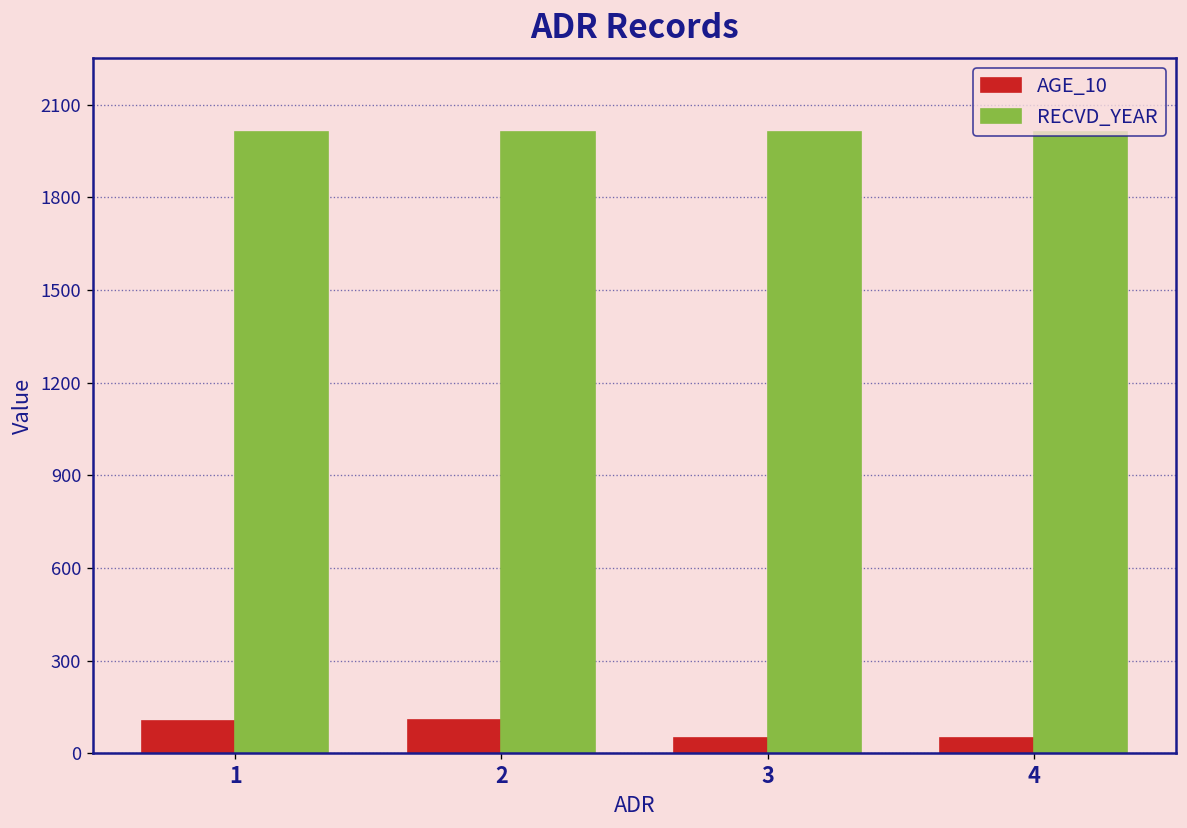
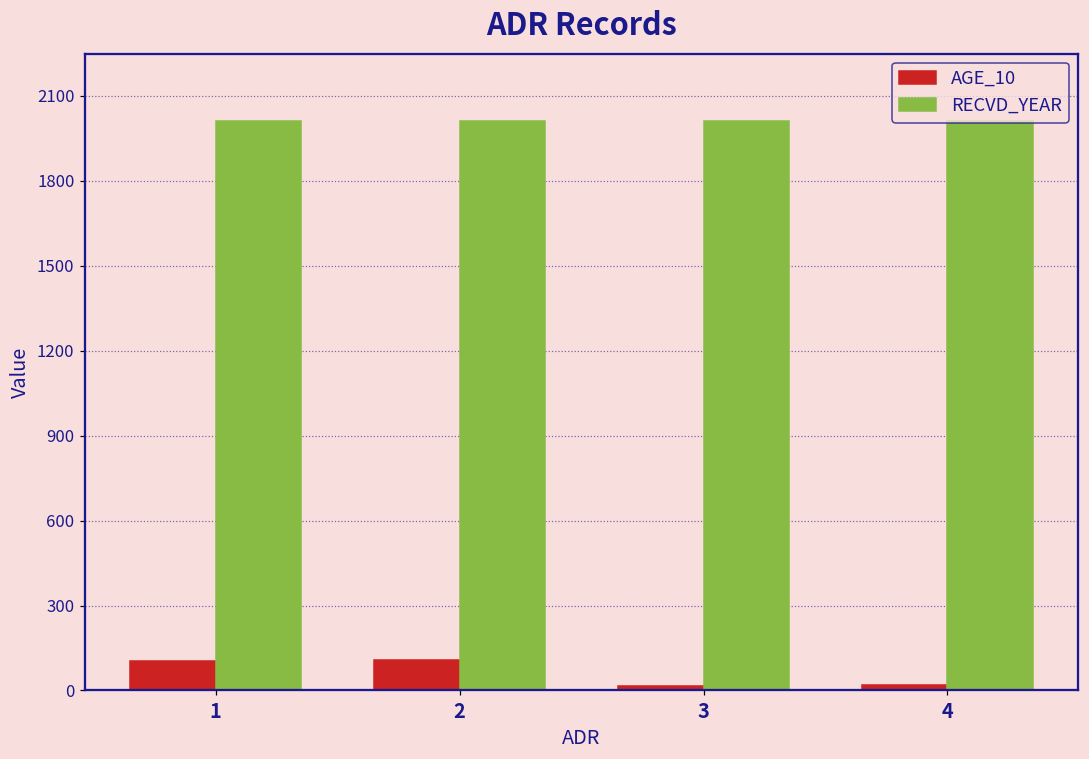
  {
    "AGE_10": {
      "1": 100,
      "2": 110,
-     "3": 50,
-     "4": 50
+     "3": 20,
+     "4": 20
    },
    "RECVD_YEAR": {
      "1": 2010,
      "2": 2010,
      "3": 2010
    }
  }
